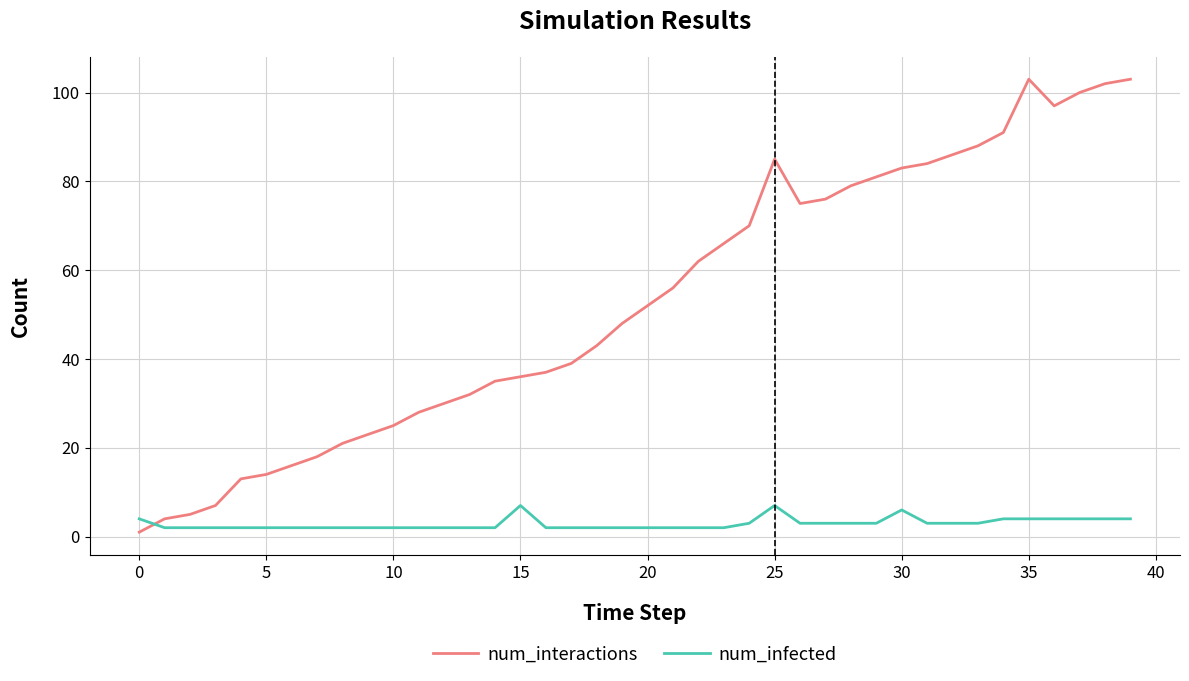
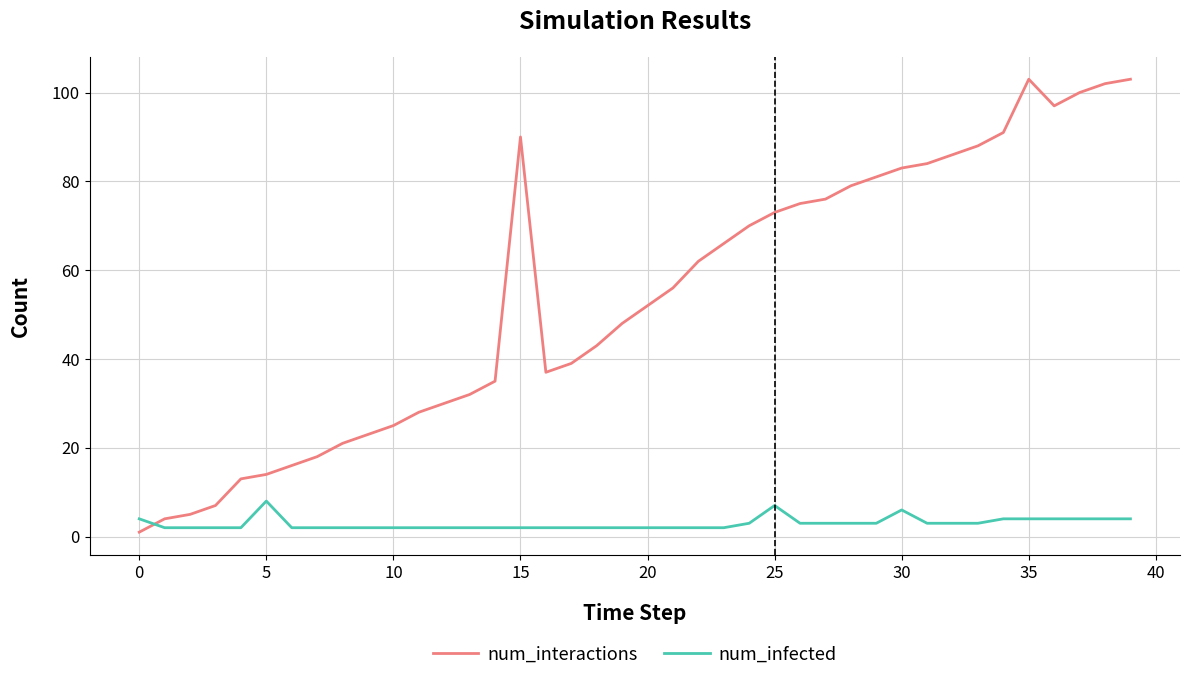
  {
    "num_interactions": {
      "0": 1,
      "5": 14,
      "10": 25,
-     "15": 36,
+     "15": 90,
      "20": 52,
-     "25": 85,
+     "25": 73,
      "30": 83,
      "35": 103
    },
    "num_infected": {
      "0": 4,
-     "5": 2,
+     "5": 8,
      "10": 2,
-     "15": 7,
+     "15": 2,
      "20": 2,
      "25": 7,
      "30": 6,
      "35": 4
    }
  }
